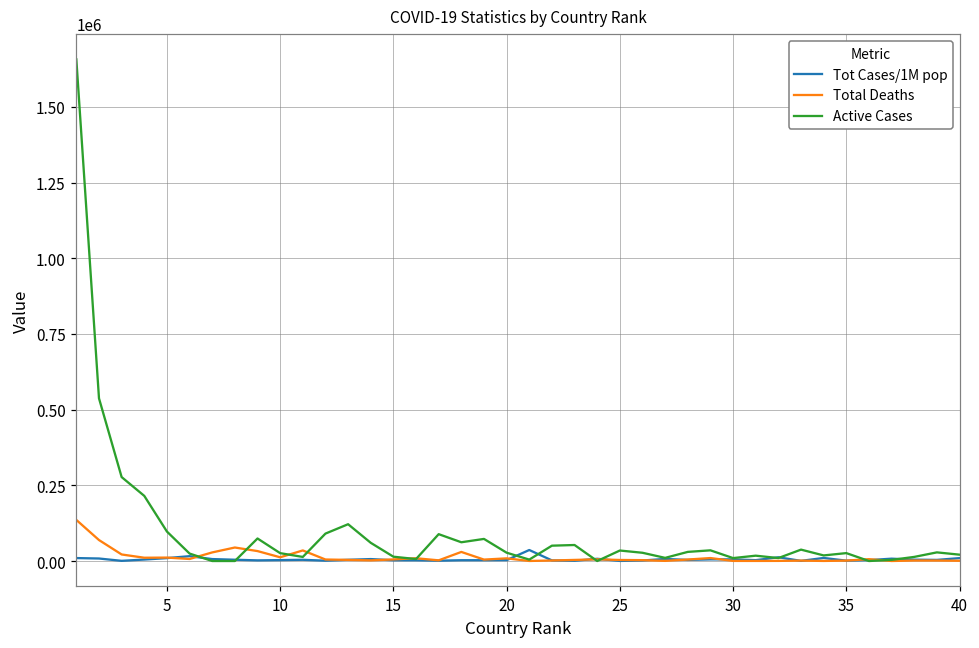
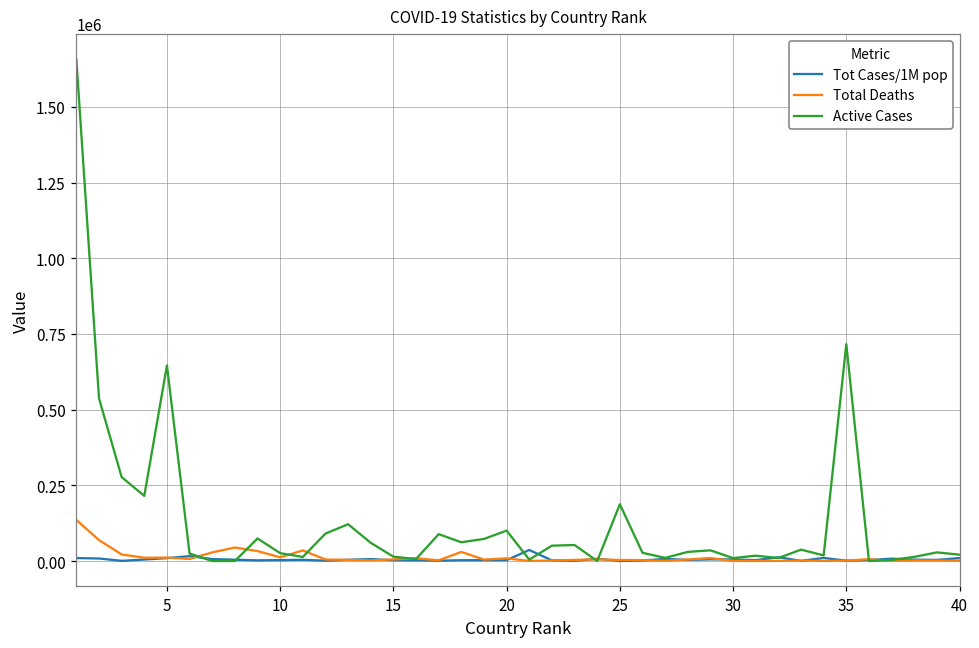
  {
    "Tot Cases/1M pop": {
      "10": 0
    },
    "Total Deaths": {
      "10": 10000
    },
    "Active Cases": {
-     "5": 100000,
+     "5": 650000,
      "10": 30000,
-     "20": 30000,
-     "25": 30000,
-     "35": 30000,
+     "20": 100000,
+     "25": 190000,
+     "35": 720000,
      "40": 20000
    }
  }
